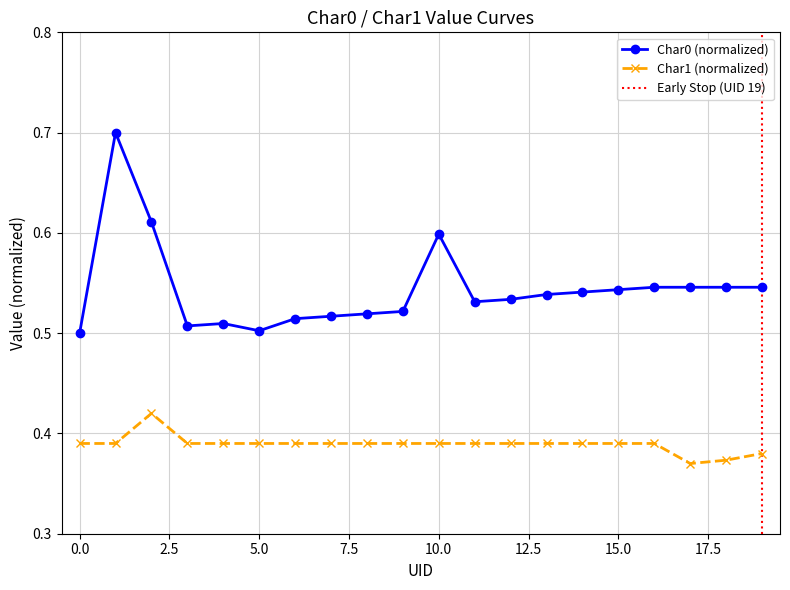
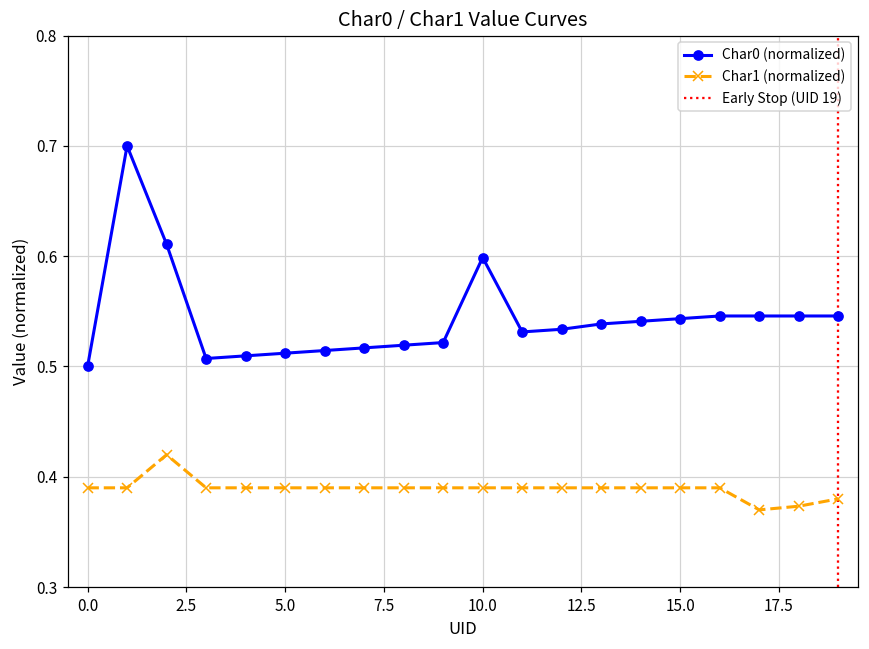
  {
    "Char0 (normalized)": {
      "0.0": 0.500,
-     "5.0": 0.502,
+     "5.0": 0.512,
      "10.0": 0.599,
      "15.0": 0.543
    },
    "Char1 (normalized)": {
      "0.0": 0.390,
      "5.0": 0.390,
      "10.0": 0.390,
      "15.0": 0.390
    }
  }
